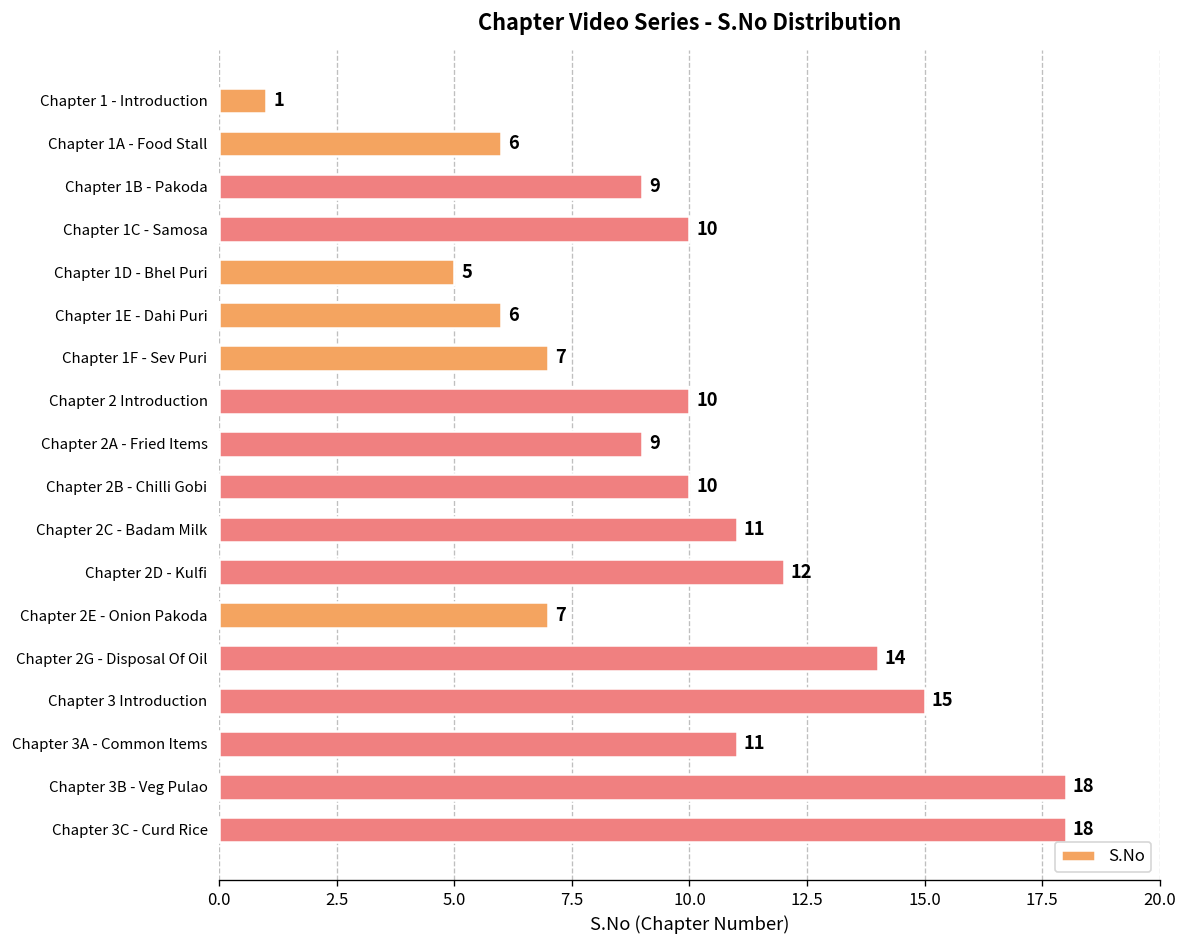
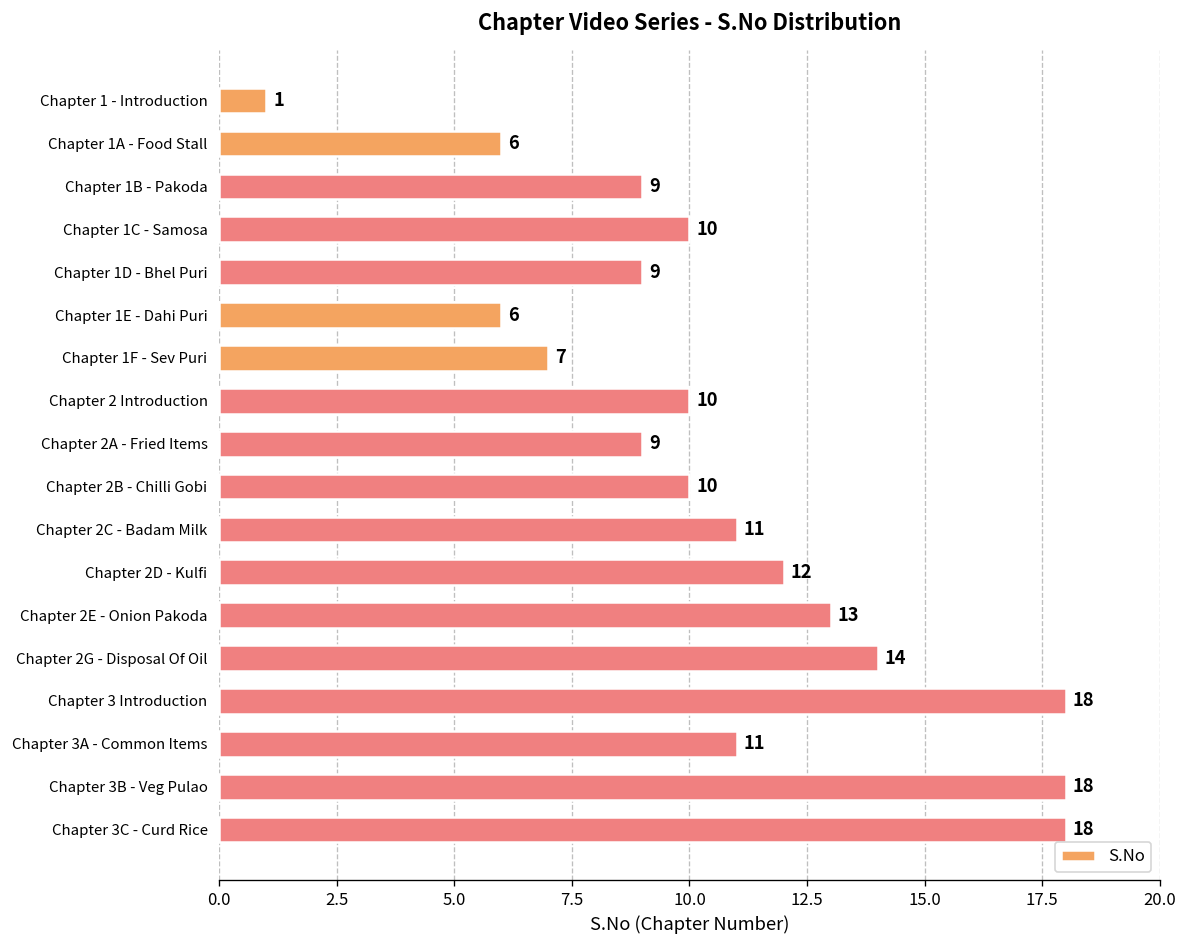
  {
    "Chapter 1 - Introduction": 1,
    "Chapter 1A - Food Stall": 6,
    "Chapter 1B - Pakoda": 9,
    "Chapter 1C - Samosa": 10,
-   "Chapter 1D - Bhel Puri": 5,
+   "Chapter 1D - Bhel Puri": 9,
    "Chapter 1E - Dahi Puri": 6,
    "Chapter 1F - Sev Puri": 7,
    "Chapter 2 Introduction": 10,
    "Chapter 2A - Fried Items": 9,
    "Chapter 2B - Chilli Gobi": 10,
    "Chapter 2C - Badam Milk": 11,
    "Chapter 2D - Kulfi": 12,
-   "Chapter 2E - Onion Pakoda": 7,
+   "Chapter 2E - Onion Pakoda": 13,
    "Chapter 2G - Disposal Of Oil": 14,
-   "Chapter 3 Introduction": 15,
+   "Chapter 3 Introduction": 18,
    "Chapter 3A - Common Items": 11,
    "Chapter 3B - Veg Pulao": 18,
    "Chapter 3C - Curd Rice": 18
  }
